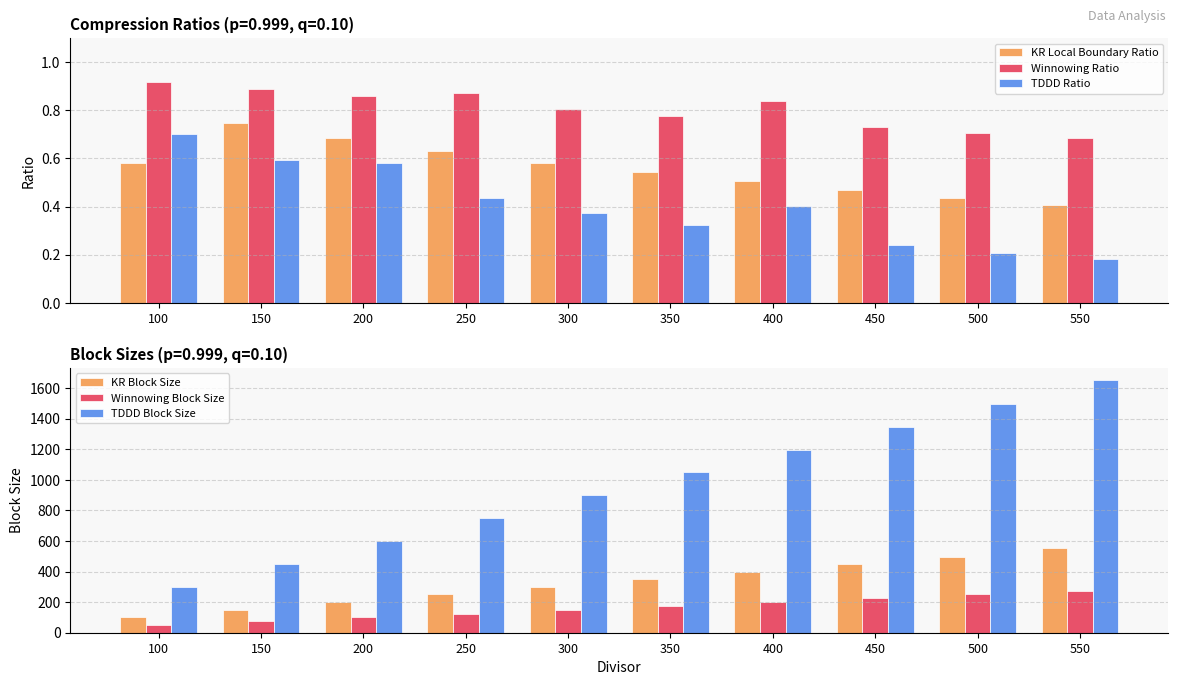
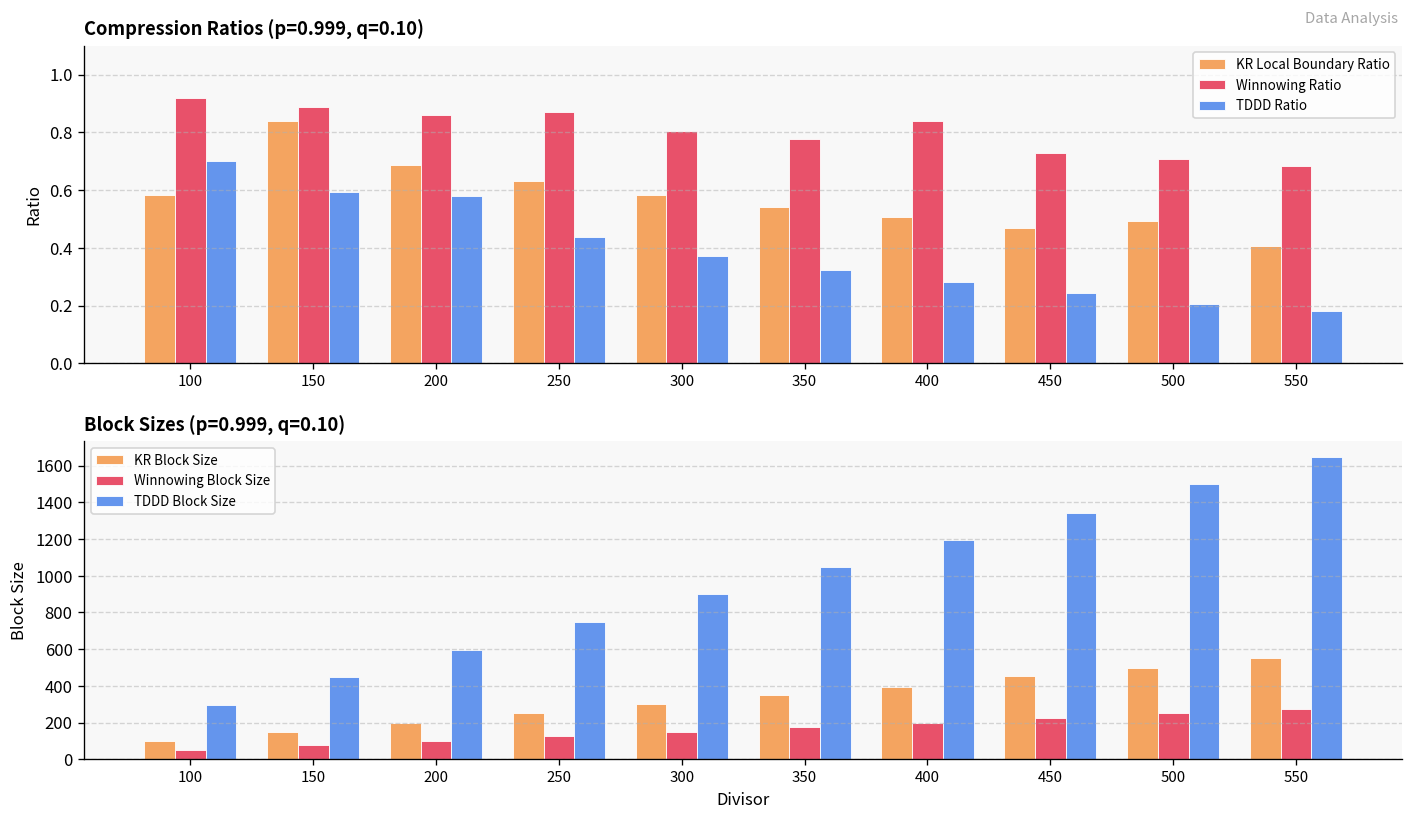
  {
    "Compression Ratios (p=0.999, q=0.10)": {
      "KR Local Boundary Ratio": {
        "100": 0.58,
-       "150": 0.75,
+       "150": 0.84,
        "200": 0.69,
        "250": 0.63,
        "300": 0.58,
        "350": 0.54,
        "400": 0.51,
        "450": 0.47,
-       "500": 0.44,
+       "500": 0.49,
        "550": 0.41
      },
      "Winnowing Ratio": {
        "100": 0.92,
        "150": 0.89,
        "200": 0.86,
        "250": 0.87,
        "300": 0.80,
        "350": 0.78,
        "400": 0.84,
        "450": 0.73,
        "500": 0.71,
        "550": 0.68
      },
      "TDDD Ratio": {
        "100": 0.70,
        "150": 0.59,
        "200": 0.58,
        "250": 0.44,
        "300": 0.37,
        "350": 0.32,
-       "400": 0.40,
+       "400": 0.28,
        "450": 0.24,
        "500": 0.21,
        "550": 0.18
      }
    },
    "Block Sizes (p=0.999, q=0.10)": {
      "KR Block Size": {
        "100": 100,
        "150": 150,
        "200": 200,
        "250": 250,
        "300": 300,
        "350": 350,
        "400": 400,
        "450": 450,
        "500": 500,
        "550": 550
      },
      "Winnowing Block Size": {
        "100": 50,
        "150": 80,
        "200": 100,
        "250": 130,
        "300": 150,
        "350": 180,
        "400": 200,
        "450": 220,
        "500": 250,
        "550": 280
      },
      "TDDD Block Size": {
        "100": 300,
        "150": 450,
        "200": 600,
        "250": 750,
        "300": 900,
        "350": 1050,
        "400": 1200,
        "450": 1340,
        "500": 1500,
        "550": 1650
      }
    }
  }
